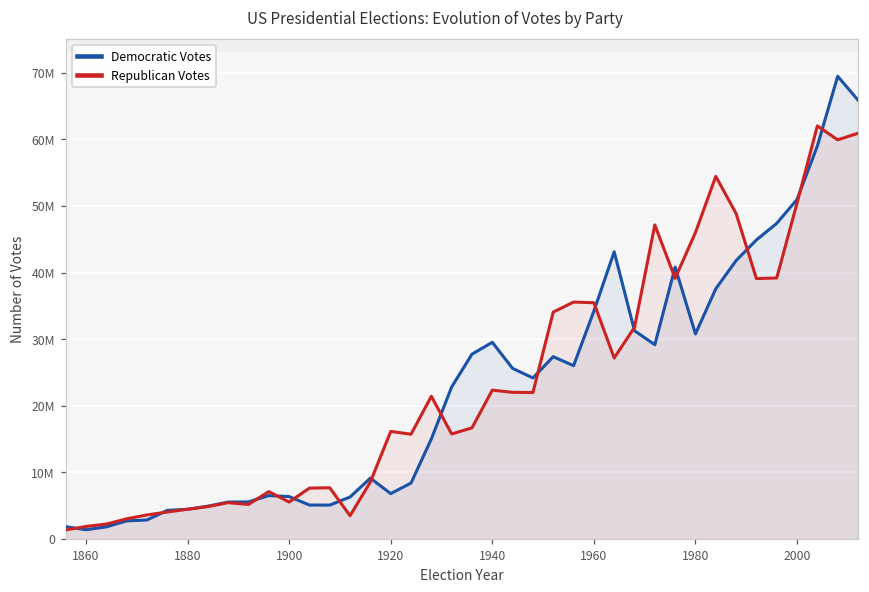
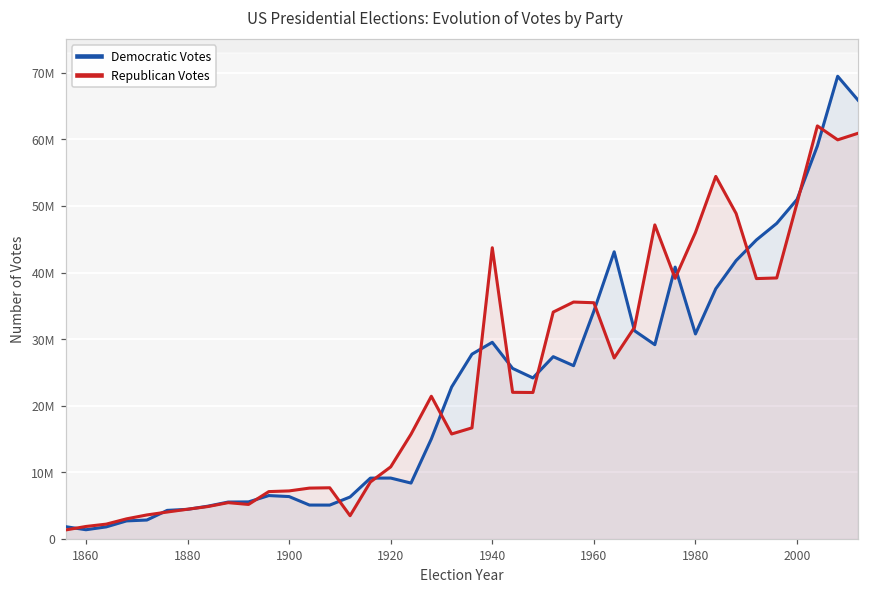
  {
    "Democratic Votes": {
      "1860": 1000000,
      "1900": 6000000,
-     "1920": 7000000,
+     "1920": 9000000,
      "1940": 30000000,
      "1960": 34000000,
      "1980": 31000000,
      "2000": 51000000
    },
    "Republican Votes": {
      "1860": 2000000,
-     "1900": 6000000,
-     "1920": 16000000,
-     "1940": 22000000,
+     "1900": 7000000,
+     "1920": 11000000,
+     "1940": 44000000,
      "1960": 35000000,
      "1980": 46000000,
      "2000": 50000000
    }
  }
